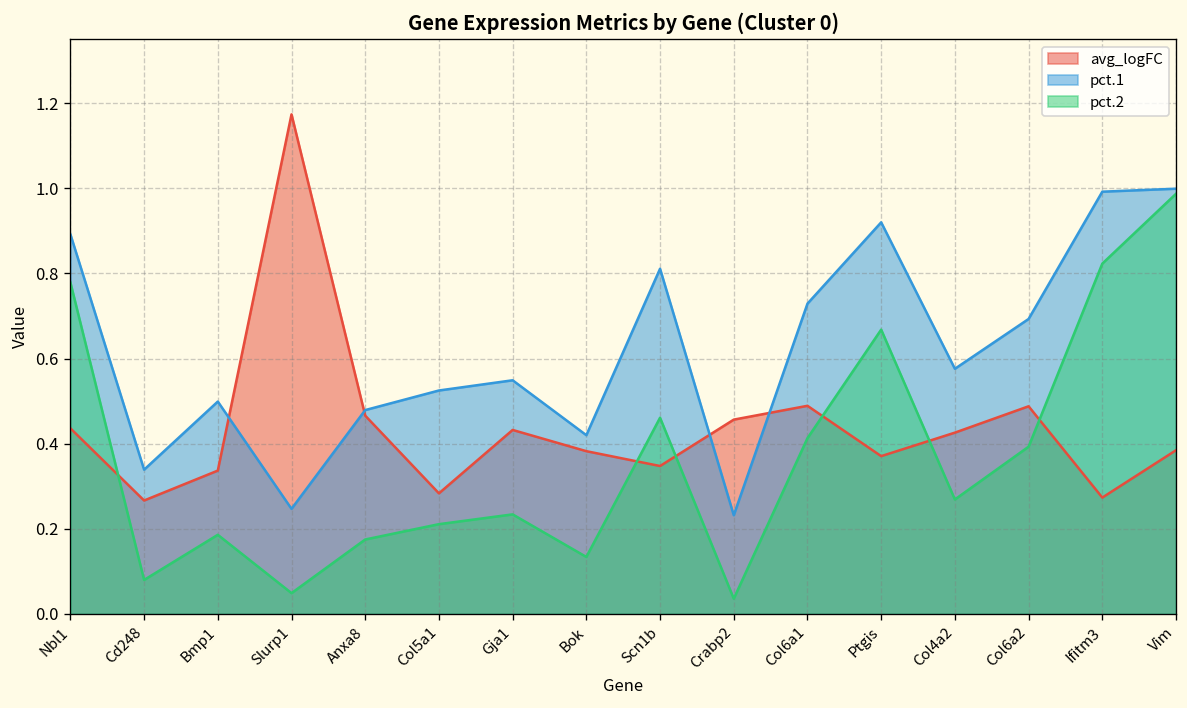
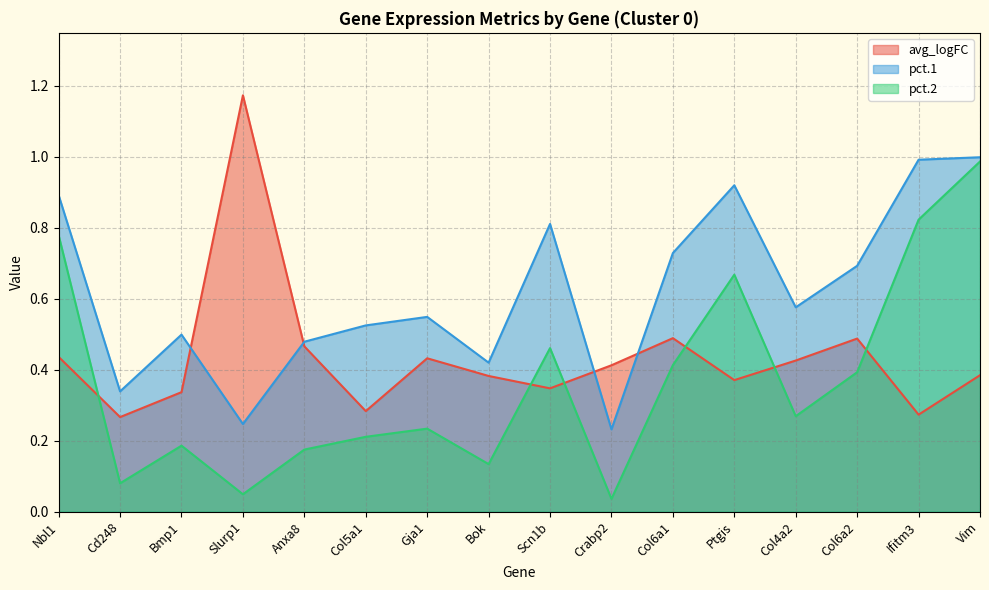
  {
    "avg_logFC": {
      "Nbl1": 0.44,
      "Cd248": 0.27,
      "Bmp1": 0.34,
      "Slurp1": 1.17,
      "Anxa8": 0.47,
      "Col5a1": 0.28,
      "Gja1": 0.43,
      "Bok": 0.38,
      "Scn1b": 0.35,
-     "Crabp2": 0.46,
+     "Crabp2": 0.41,
      "Col6a1": 0.49,
      "Ptgis": 0.37,
      "Col4a2": 0.43,
      "Col6a2": 0.49,
      "Ifitm3": 0.27,
      "Vim": 0.38
    },
    "pct.1": {
      "Nbl1": 0.89,
      "Cd248": 0.34,
      "Bmp1": 0.50,
      "Slurp1": 0.25,
      "Anxa8": 0.48,
      "Col5a1": 0.53,
      "Gja1": 0.55,
      "Bok": 0.42,
      "Scn1b": 0.81,
      "Crabp2": 0.23,
      "Col6a1": 0.73,
      "Ptgis": 0.92,
      "Col4a2": 0.58,
      "Col6a2": 0.69,
      "Ifitm3": 0.99,
      "Vim": 1.00
    },
    "pct.2": {
      "Nbl1": 0.78,
      "Cd248": 0.08,
      "Bmp1": 0.19,
      "Slurp1": 0.05,
      "Anxa8": 0.18,
      "Col5a1": 0.21,
      "Gja1": 0.23,
      "Bok": 0.13,
      "Scn1b": 0.46,
      "Crabp2": 0.04,
      "Col6a1": 0.41,
      "Ptgis": 0.67,
      "Col4a2": 0.27,
      "Col6a2": 0.39,
      "Ifitm3": 0.82,
      "Vim": 0.99
    }
  }
